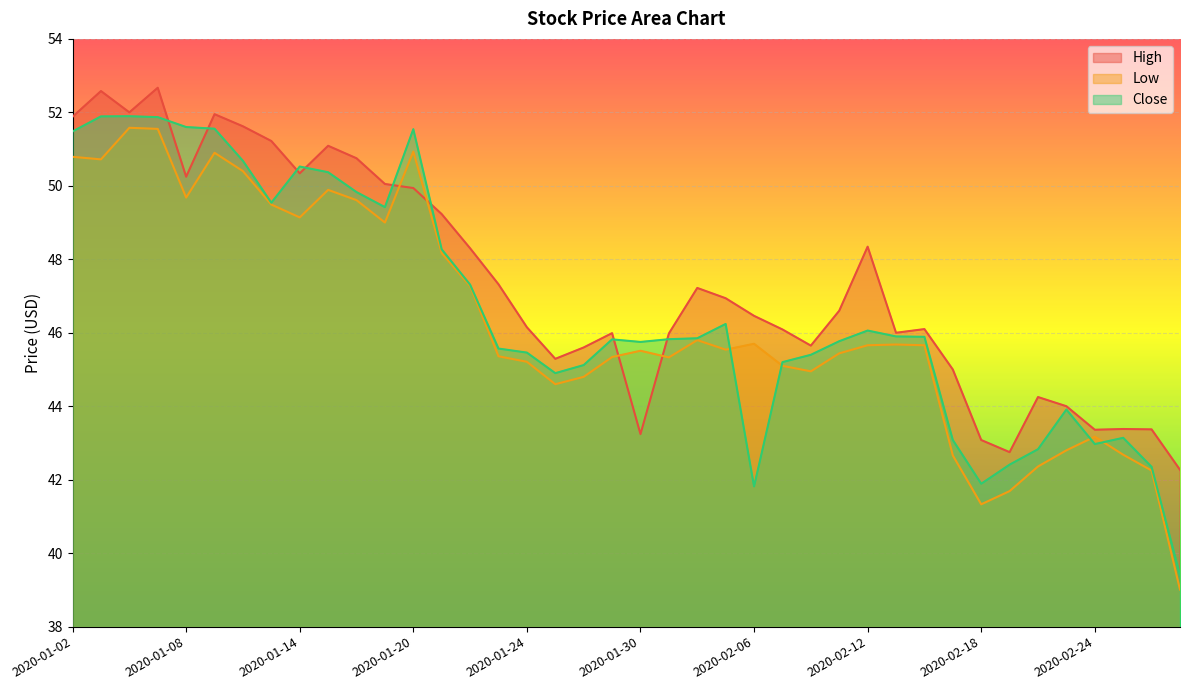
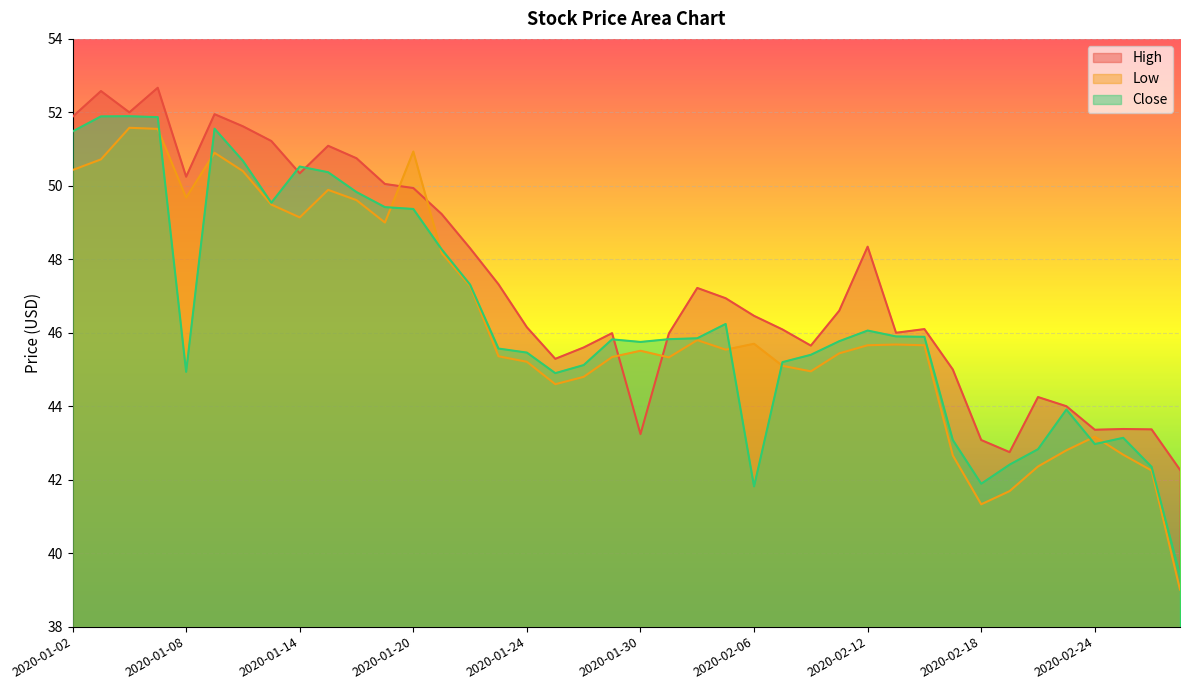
  {
    "High": {
      "2020-01-02": 51.9,
      "2020-01-08": 50.2,
      "2020-01-14": 50.3,
      "2020-01-20": 49.9,
      "2020-01-24": 46.2,
      "2020-01-30": 43.2,
      "2020-02-06": 46.5,
      "2020-02-12": 48.3,
      "2020-02-18": 43.1,
      "2020-02-24": 43.4
    },
    "Low": {
-     "2020-01-02": 50.8,
+     "2020-01-02": 50.4,
      "2020-01-08": 49.7,
      "2020-01-14": 49.1,
      "2020-01-20": 50.9,
      "2020-01-24": 45.2,
      "2020-01-30": 45.5,
      "2020-02-06": 45.7,
      "2020-02-12": 45.7,
      "2020-02-18": 41.3,
      "2020-02-24": 43.2
    },
    "Close": {
      "2020-01-02": 51.5,
-     "2020-01-08": 51.6,
+     "2020-01-08": 44.9,
      "2020-01-14": 50.5,
-     "2020-01-20": 51.5,
+     "2020-01-20": 49.4,
      "2020-01-24": 45.5,
      "2020-01-30": 45.8,
      "2020-02-06": 41.8,
      "2020-02-12": 46.1,
      "2020-02-18": 41.9,
      "2020-02-24": 43.0
    }
  }
